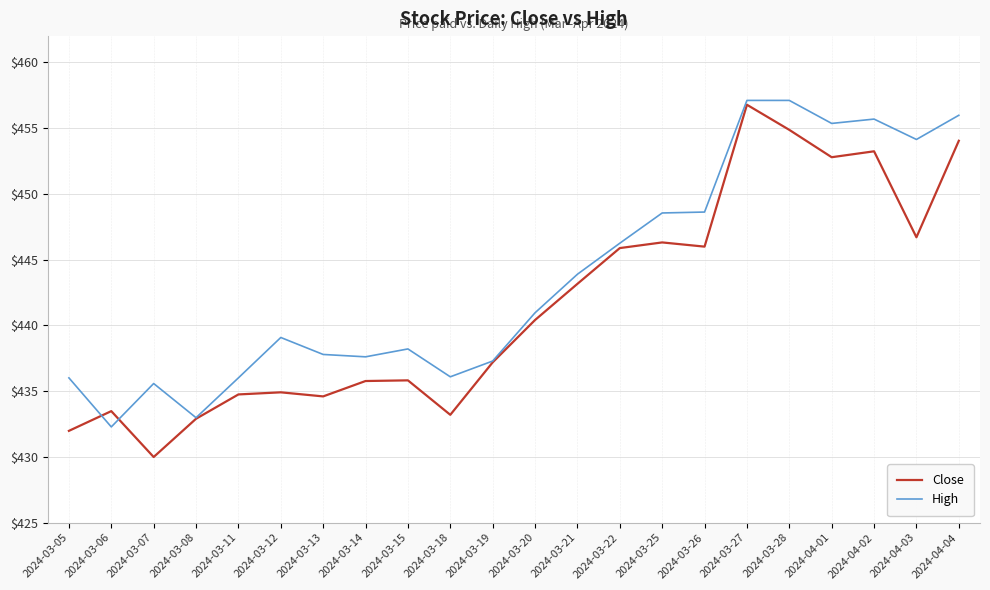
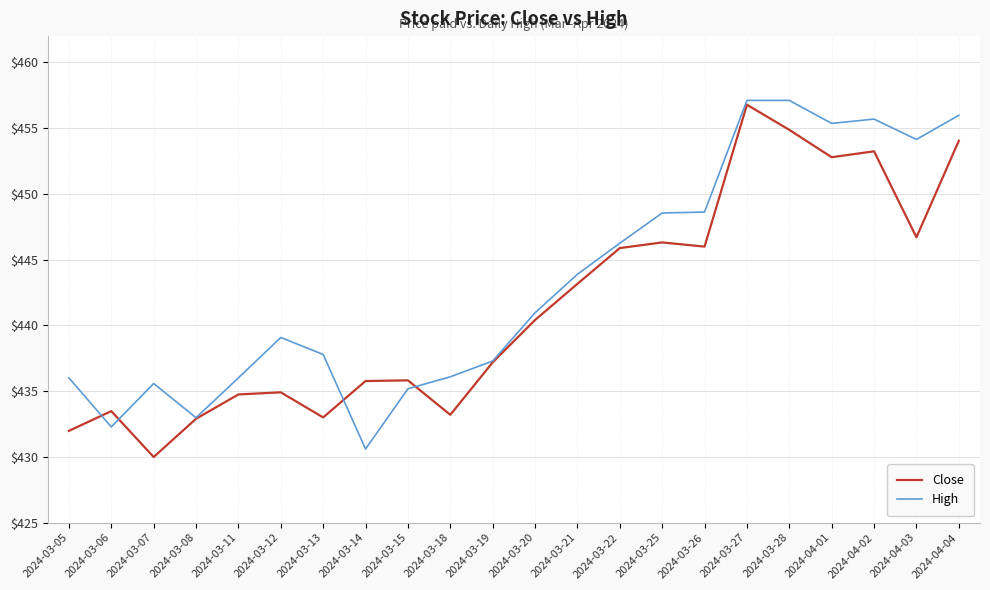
  {
    "Close": {
      "2024-03-05": "$432.0",
      "2024-03-06": "$433.5",
      "2024-03-07": "$430.0",
      "2024-03-11": "$434.8",
      "2024-03-12": "$434.9",
-     "2024-03-13": "$434.6",
+     "2024-03-13": "$433.0",
      "2024-03-14": "$435.8",
      "2024-03-15": "$435.8",
      "2024-03-18": "$433.2",
      "2024-03-20": "$440.4",
      "2024-03-21": "$443.2",
      "2024-03-22": "$445.9",
      "2024-03-25": "$446.3",
      "2024-03-26": "$446.0",
      "2024-03-27": "$456.8",
      "2024-03-28": "$454.9",
      "2024-04-01": "$452.8",
      "2024-04-02": "$453.2",
      "2024-04-03": "$446.7",
      "2024-04-04": "$454.0"
    },
    "High": {
      "2024-03-05": "$436.0",
      "2024-03-06": "$432.3",
      "2024-03-07": "$435.6",
      "2024-03-11": "$436.0",
      "2024-03-12": "$439.1",
      "2024-03-13": "$437.8",
-     "2024-03-14": "$437.6",
-     "2024-03-15": "$438.2",
+     "2024-03-14": "$430.6",
+     "2024-03-15": "$435.2",
      "2024-03-18": "$436.1",
      "2024-03-20": "$441.0",
      "2024-03-21": "$443.9",
      "2024-03-22": "$446.3",
      "2024-03-25": "$448.6",
      "2024-03-26": "$448.6",
      "2024-03-27": "$457.1",
      "2024-03-28": "$457.1",
      "2024-04-01": "$455.4",
      "2024-04-02": "$455.7",
      "2024-04-03": "$454.1",
      "2024-04-04": "$456.0"
    }
  }
